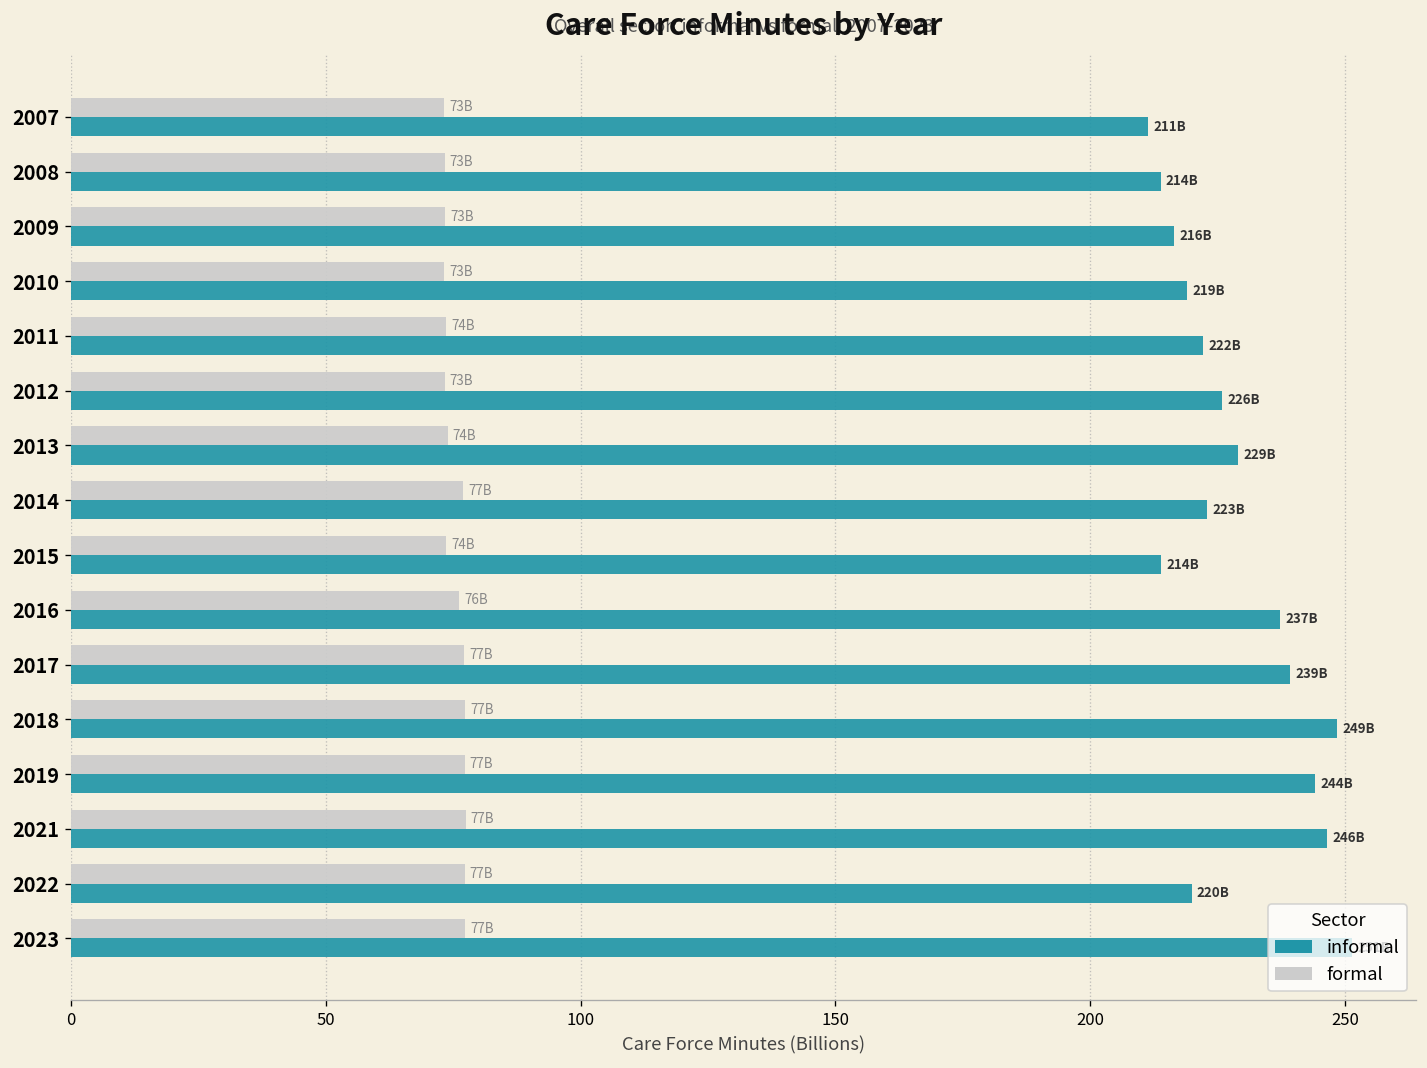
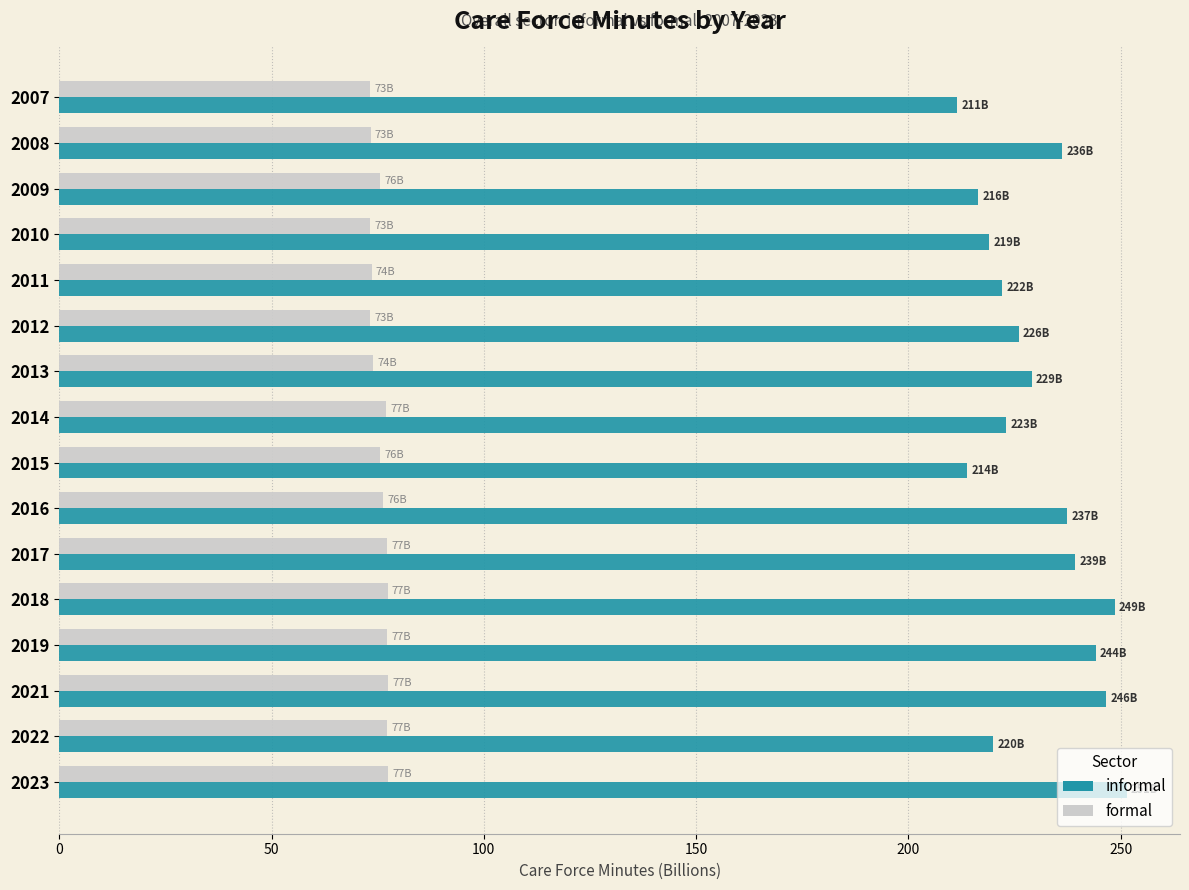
  {
    "informal": {
      "2007": "211B",
-     "2008": "214B",
+     "2008": "236B",
      "2009": "216B",
      "2010": "219B",
      "2011": "222B",
      "2012": "226B",
      "2013": "229B",
      "2014": "223B",
      "2015": "214B",
      "2016": "237B",
      "2017": "239B",
      "2018": "249B",
      "2019": "244B",
      "2021": "246B",
      "2022": "220B"
    },
    "formal": {
      "2007": "73B",
      "2008": "73B",
-     "2009": "73B",
+     "2009": "76B",
      "2010": "73B",
      "2011": "74B",
      "2012": "73B",
      "2013": "74B",
      "2014": "77B",
-     "2015": "74B",
+     "2015": "76B",
      "2016": "76B",
      "2017": "77B",
      "2018": "77B",
      "2019": "77B",
      "2021": "77B",
      "2022": "77B",
      "2023": "77B"
    }
  }
